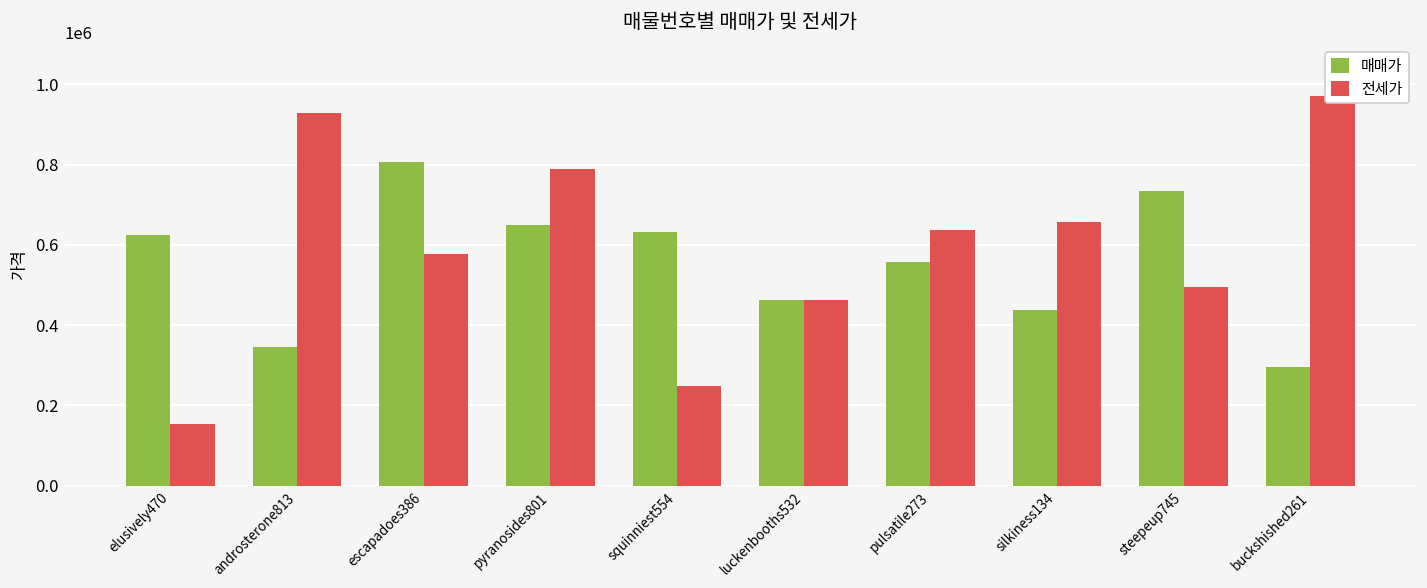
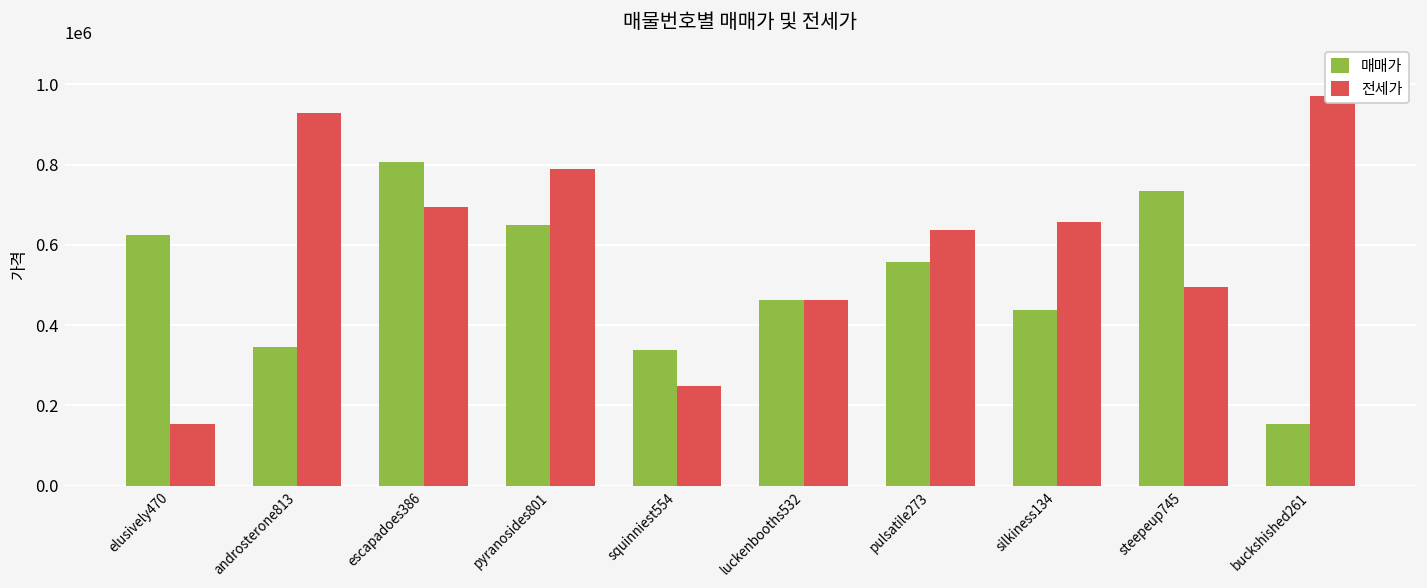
  {
    "매매가": {
      "elusively470": 630000,
      "androsterone813": 340000,
      "escapadoes386": 810000,
      "pyranosides801": 650000,
-     "squinniest554": 630000,
+     "squinniest554": 340000,
      "luckenbooths532": 460000,
      "pulsatile273": 560000,
      "silkiness134": 440000,
      "steepeup745": 730000,
-     "buckshished261": 290000
+     "buckshished261": 150000
    },
    "전세가": {
      "elusively470": 150000,
      "androsterone813": 930000,
-     "escapadoes386": 580000,
+     "escapadoes386": 690000,
      "pyranosides801": 790000,
      "squinniest554": 250000,
      "luckenbooths532": 460000,
      "pulsatile273": 640000,
      "silkiness134": 660000,
      "steepeup745": 500000
    }
  }
